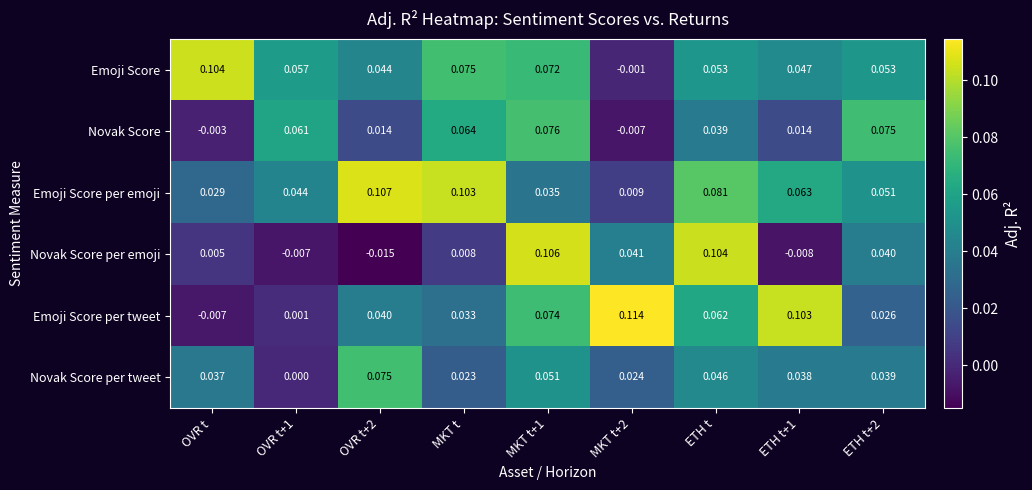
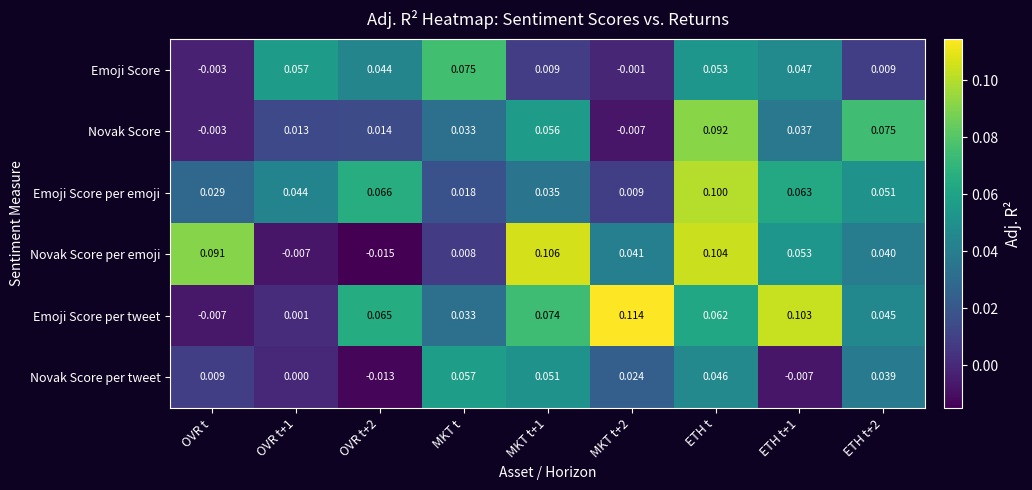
  {
    "Emoji Score": {
-     "OVR t": 0.104,
+     "OVR t": -0.003,
      "OVR t+1": 0.057,
      "OVR t+2": 0.044,
      "MKT t": 0.075,
-     "MKT t+1": 0.072,
+     "MKT t+1": 0.009,
      "MKT t+2": -0.001,
      "ETH t": 0.053,
      "ETH t+1": 0.047,
-     "ETH t+2": 0.053
+     "ETH t+2": 0.009
    },
    "Novak Score": {
      "OVR t": -0.003,
-     "OVR t+1": 0.061,
+     "OVR t+1": 0.013,
      "OVR t+2": 0.014,
-     "MKT t": 0.064,
-     "MKT t+1": 0.076,
+     "MKT t": 0.033,
+     "MKT t+1": 0.056,
      "MKT t+2": -0.007,
-     "ETH t": 0.039,
-     "ETH t+1": 0.014,
+     "ETH t": 0.092,
+     "ETH t+1": 0.037,
      "ETH t+2": 0.075
    },
    "Emoji Score per emoji": {
      "OVR t": 0.029,
      "OVR t+1": 0.044,
-     "OVR t+2": 0.107,
-     "MKT t": 0.103,
+     "OVR t+2": 0.066,
+     "MKT t": 0.018,
      "MKT t+1": 0.035,
      "MKT t+2": 0.009,
-     "ETH t": 0.081,
+     "ETH t": 0.100,
      "ETH t+1": 0.063,
      "ETH t+2": 0.051
    },
    "Novak Score per emoji": {
-     "OVR t": 0.005,
+     "OVR t": 0.091,
      "OVR t+1": -0.007,
      "OVR t+2": -0.015,
      "MKT t": 0.008,
      "MKT t+1": 0.106,
      "MKT t+2": 0.041,
      "ETH t": 0.104,
-     "ETH t+1": -0.008,
+     "ETH t+1": 0.053,
      "ETH t+2": 0.040
    },
    "Emoji Score per tweet": {
      "OVR t": -0.007,
      "OVR t+1": 0.001,
-     "OVR t+2": 0.040,
+     "OVR t+2": 0.065,
      "MKT t": 0.033,
      "MKT t+1": 0.074,
      "MKT t+2": 0.114,
      "ETH t": 0.062,
      "ETH t+1": 0.103,
-     "ETH t+2": 0.026
+     "ETH t+2": 0.045
    },
    "Novak Score per tweet": {
-     "OVR t": 0.037,
+     "OVR t": 0.009,
      "OVR t+1": 0.000,
-     "OVR t+2": 0.075,
-     "MKT t": 0.023,
+     "OVR t+2": -0.013,
+     "MKT t": 0.057,
      "MKT t+1": 0.051,
      "MKT t+2": 0.024,
      "ETH t": 0.046,
-     "ETH t+1": 0.038,
+     "ETH t+1": -0.007,
      "ETH t+2": 0.039
    }
  }
